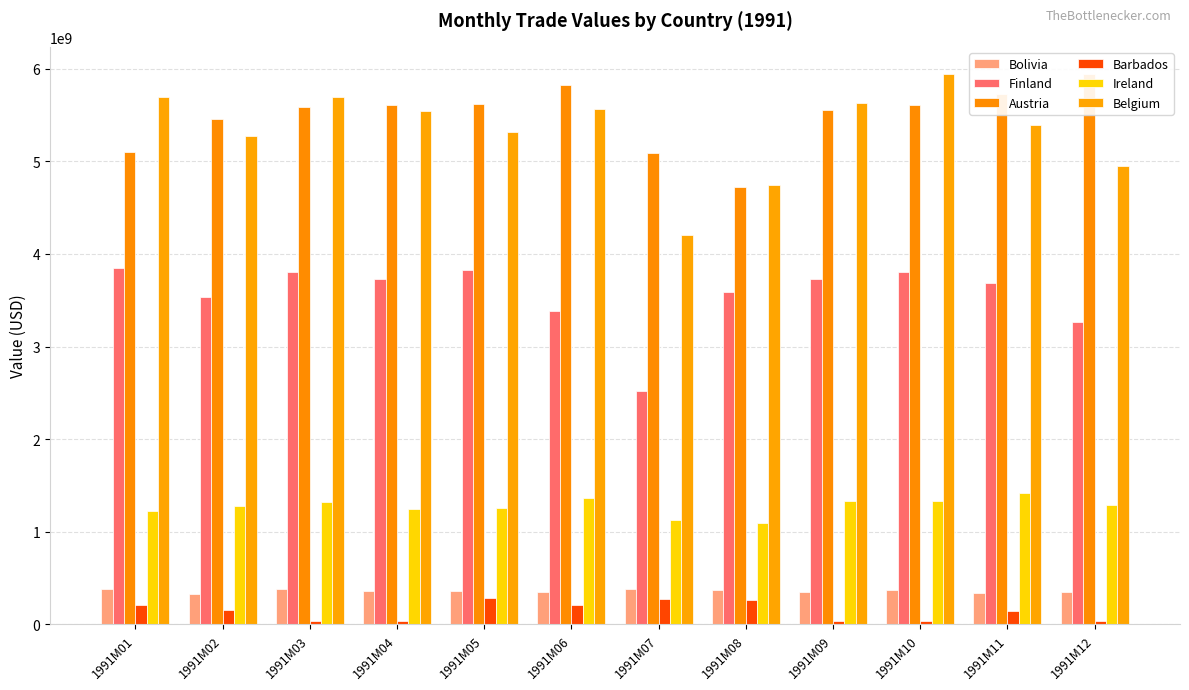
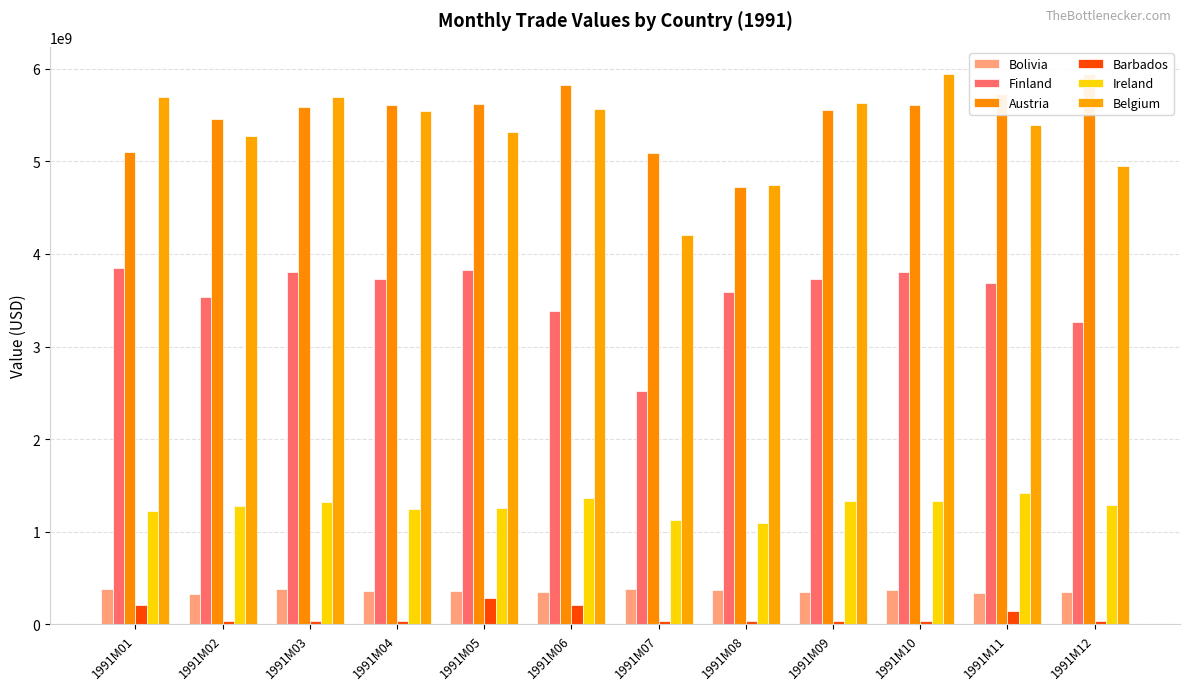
  {
    "Barbados": {
      "1991M01": 200000000,
-     "1991M02": 200000000,
+     "1991M02": 0,
      "1991M03": 0,
      "1991M04": 0,
      "1991M05": 300000000,
      "1991M06": 200000000,
-     "1991M07": 300000000,
-     "1991M08": 300000000,
+     "1991M07": 0,
+     "1991M08": 0,
      "1991M09": 0,
      "1991M10": 0,
      "1991M11": 100000000,
      "1991M12": 0
    }
  }
